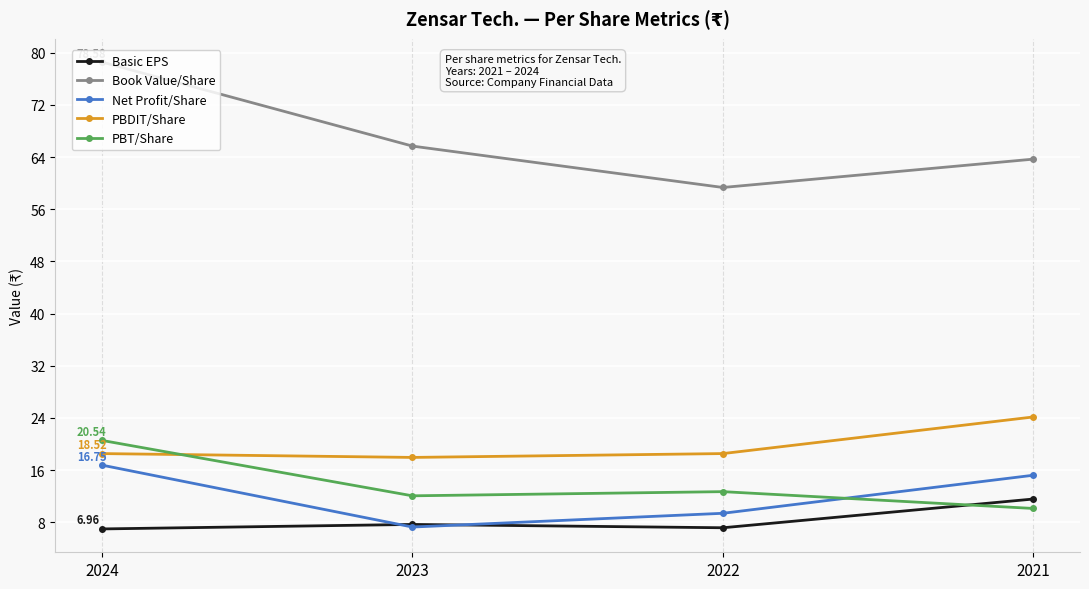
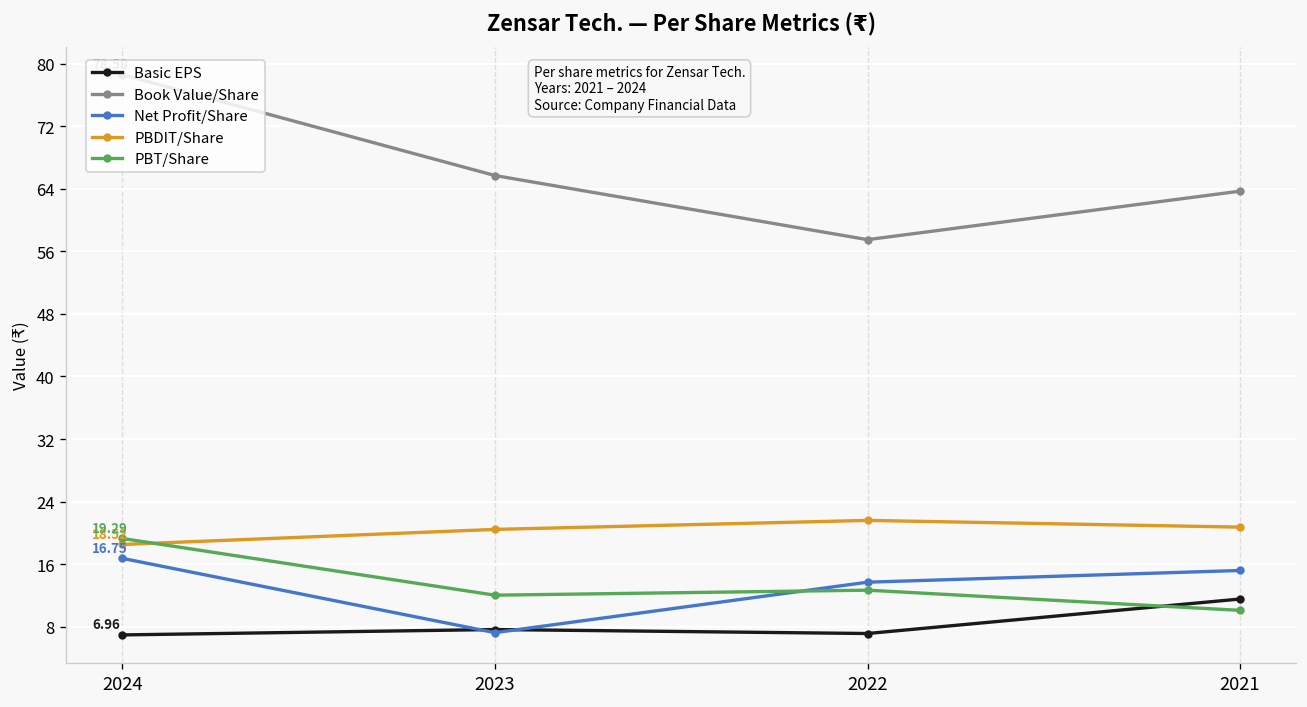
  {
    "Basic EPS": {
      "2024": 6.96
    },
    "Book Value/Share": {
      "2023": 66,
-     "2022": 59,
+     "2022": 57,
      "2021": 64
    },
    "Net Profit/Share": {
      "2023": 7,
-     "2022": 9,
+     "2022": 14,
      "2021": 15
    },
    "PBDIT/Share": {
-     "2023": 18,
-     "2022": 19,
-     "2021": 24
+     "2023": 20,
+     "2022": 22,
+     "2021": 21
    },
    "PBT/Share": {
-     "2024": 20.54
+     "2024": 19.29
    }
  }
